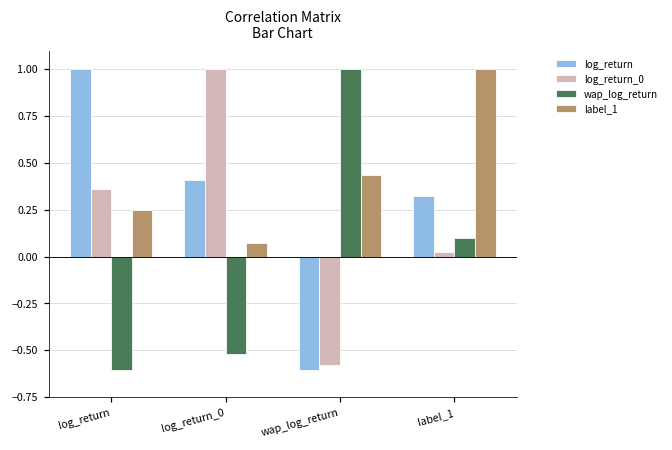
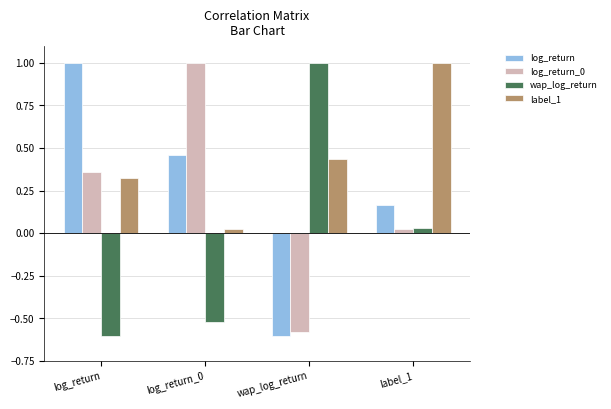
  {
    "log_return": {
      "log_return": 1.00,
-     "log_return_0": 0.41,
+     "log_return_0": 0.46,
      "wap_log_return": -0.61,
-     "label_1": 0.32
+     "label_1": 0.17
    },
    "log_return_0": {
      "log_return": 0.36,
      "log_return_0": 1.00,
      "wap_log_return": -0.58,
      "label_1": 0.02
    },
    "wap_log_return": {
      "log_return": -0.61,
      "log_return_0": -0.52,
      "wap_log_return": 1.00,
-     "label_1": 0.10
+     "label_1": 0.03
    },
    "label_1": {
-     "log_return": 0.25,
-     "log_return_0": 0.07,
+     "log_return": 0.32,
+     "log_return_0": 0.03,
      "wap_log_return": 0.44,
      "label_1": 1.00
    }
  }
